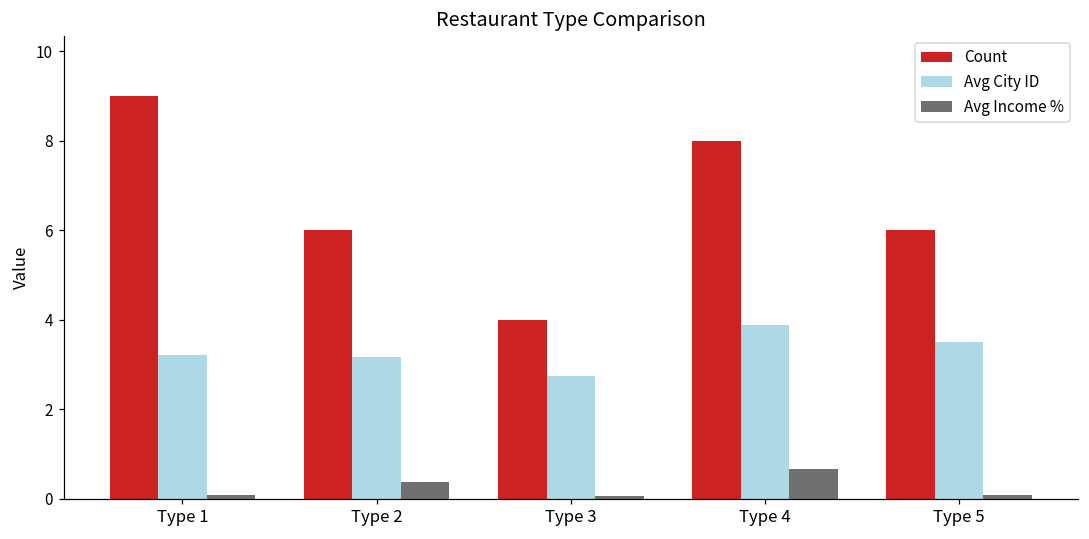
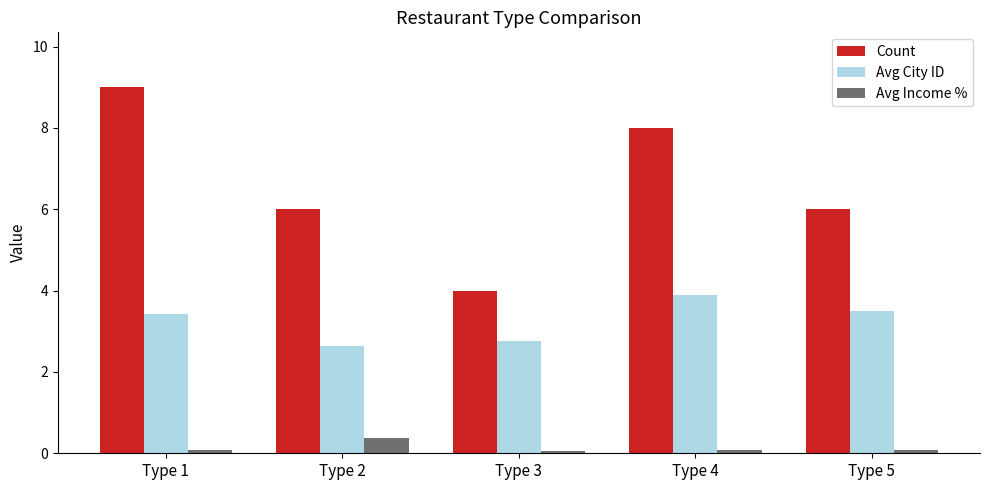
  {
    "Count": {
      "Type 1": 9.0,
      "Type 2": 6.0,
      "Type 3": 4.0,
      "Type 4": 8.0,
      "Type 5": 6.0
    },
    "Avg City ID": {
-     "Type 1": 3.2,
-     "Type 2": 3.2,
+     "Type 1": 3.4,
+     "Type 2": 2.6,
      "Type 3": 2.8,
      "Type 4": 3.9,
      "Type 5": 3.5
    },
    "Avg Income %": {
      "Type 1": 0.1,
      "Type 2": 0.4,
      "Type 3": 0.1,
-     "Type 4": 0.7,
+     "Type 4": 0.1,
      "Type 5": 0.1
    }
  }
